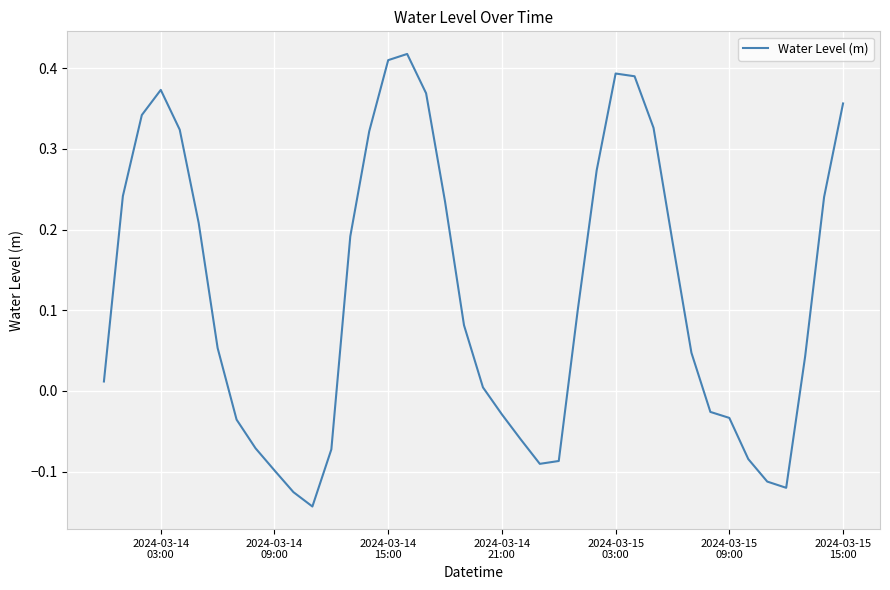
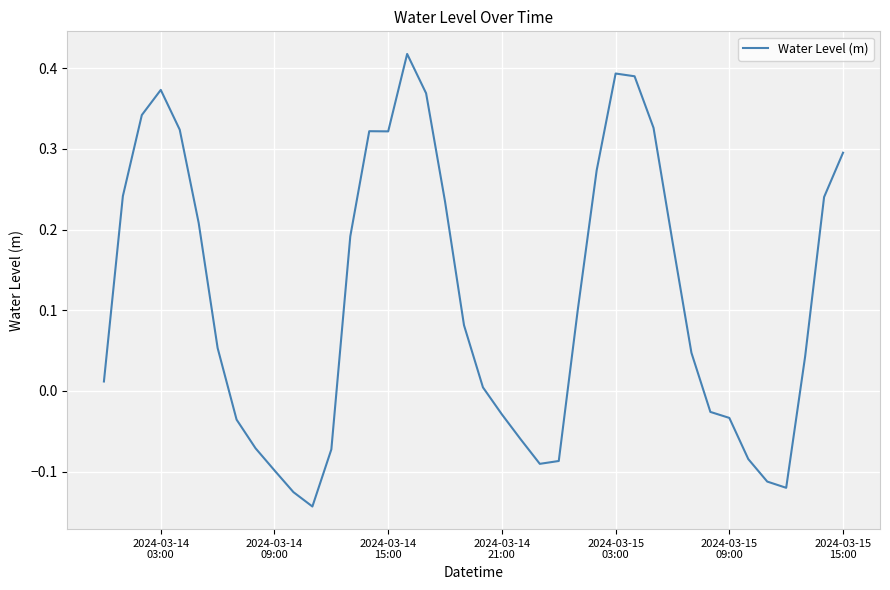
  {
    "2024-03-14 03:00": 0.37,
    "2024-03-14 09:00": -0.10,
-   "2024-03-14 15:00": 0.41,
+   "2024-03-14 15:00": 0.32,
    "2024-03-14 21:00": -0.03,
    "2024-03-15 03:00": 0.39,
    "2024-03-15 09:00": -0.03,
-   "2024-03-15 15:00": 0.36
+   "2024-03-15 15:00": 0.30
  }
